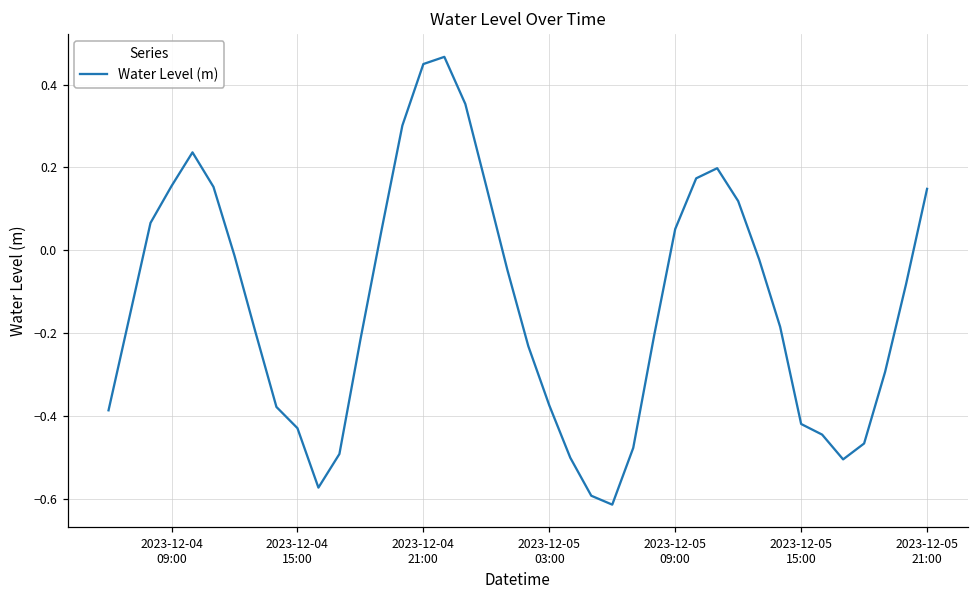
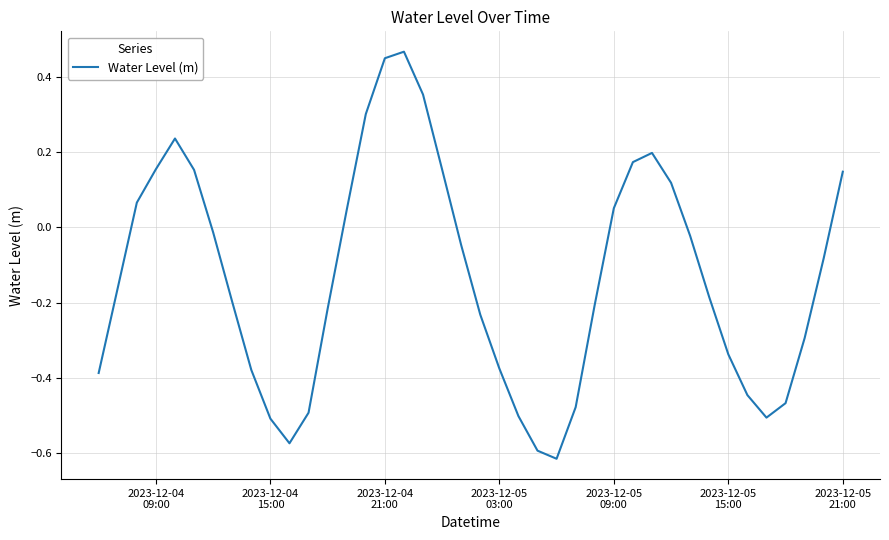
  {
    "2023-12-04 09:00": 0.15,
-   "2023-12-04 15:00": -0.43,
+   "2023-12-04 15:00": -0.51,
    "2023-12-04 21:00": 0.45,
    "2023-12-05 03:00": -0.37,
    "2023-12-05 09:00": 0.05,
-   "2023-12-05 15:00": -0.42,
+   "2023-12-05 15:00": -0.34,
    "2023-12-05 21:00": 0.15
  }
